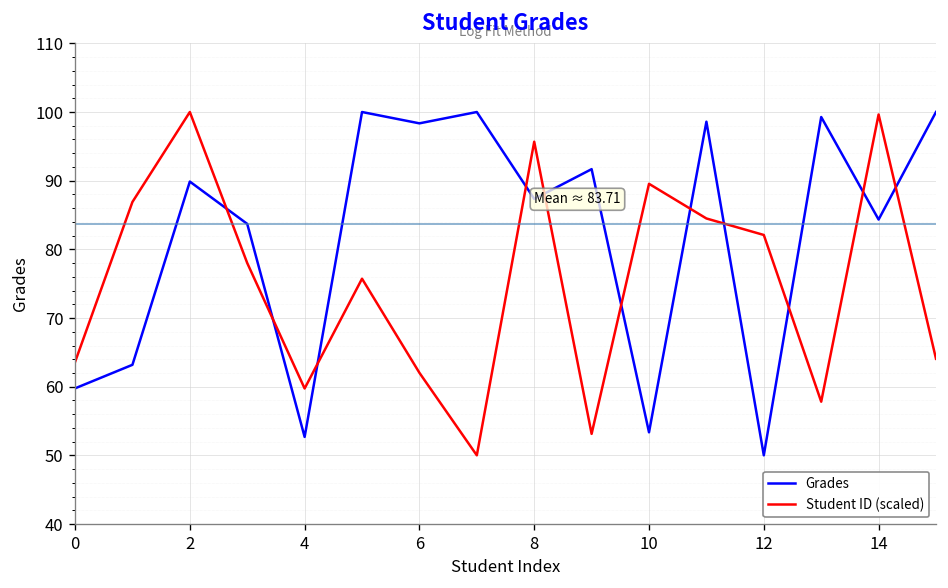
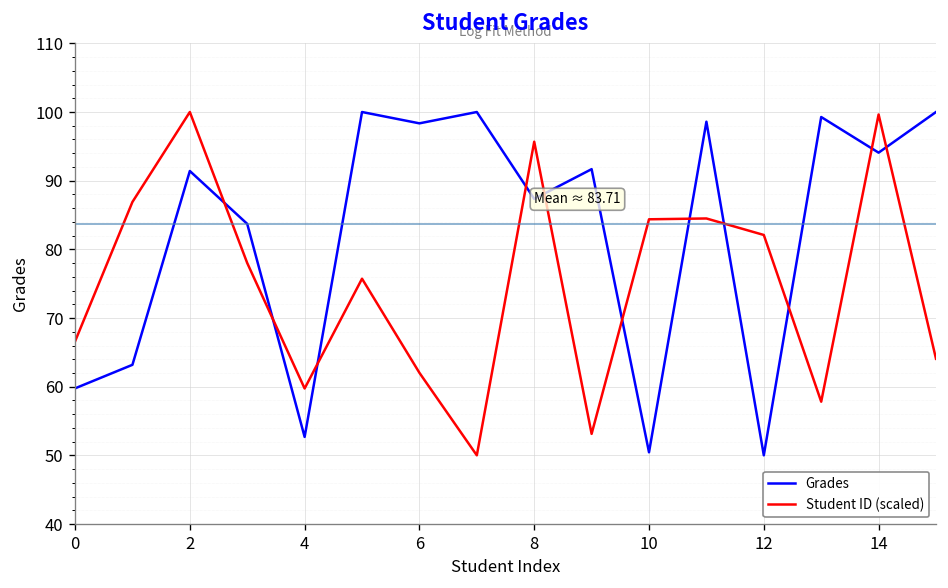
  {
    "Grades": {
      "0": 60,
-     "2": 90,
+     "2": 91,
      "4": 53,
      "6": 98,
-     "10": 53,
+     "10": 50,
      "12": 50,
-     "14": 84
+     "14": 94
    },
    "Student ID (scaled)": {
-     "0": 64,
+     "0": 67,
      "2": 100,
      "4": 60,
      "6": 62,
      "8": 96,
-     "10": 90,
+     "10": 84,
      "12": 82,
      "14": 100
    }
  }
